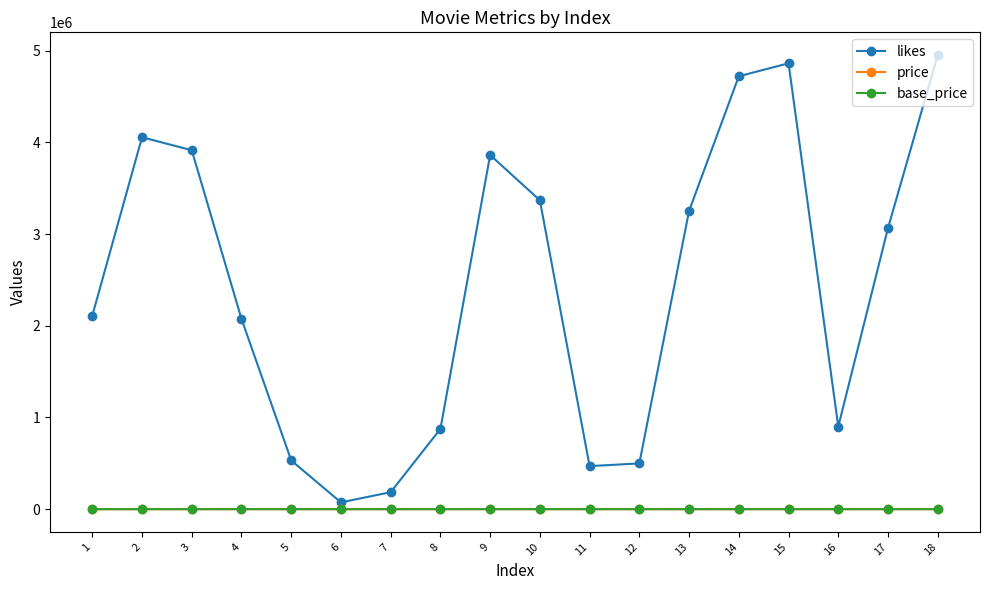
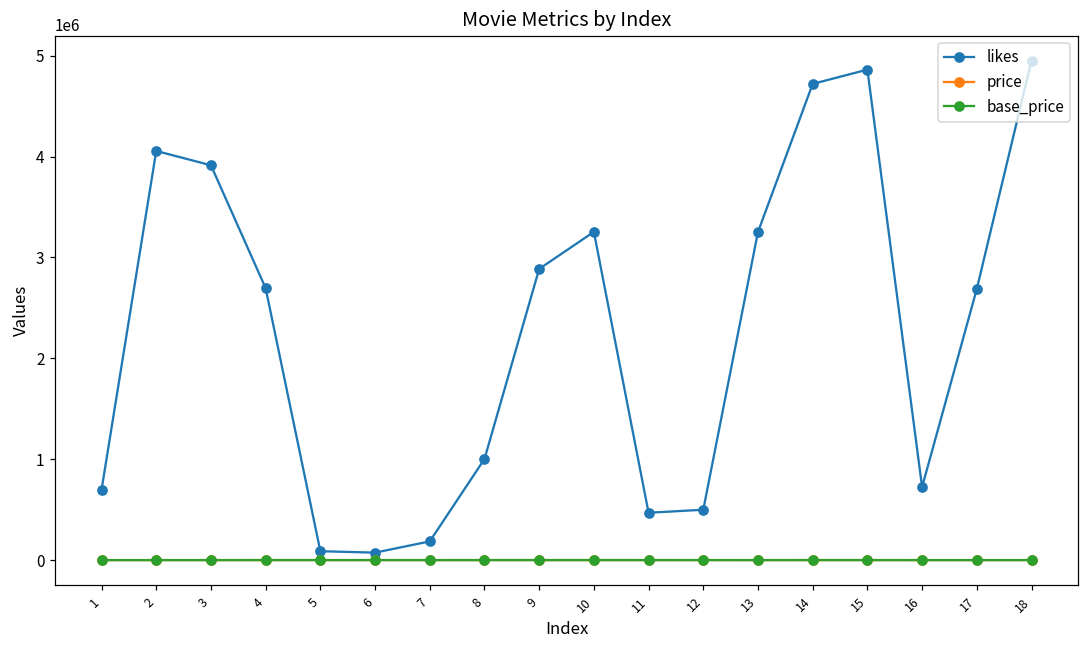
  {
    "likes": {
-     "1": 2100000,
+     "1": 700000,
      "2": 4100000,
      "3": 3900000,
-     "4": 2100000,
-     "5": 500000,
+     "4": 2700000,
+     "5": 100000,
      "6": 100000,
      "7": 200000,
-     "8": 900000,
-     "9": 3900000,
-     "10": 3400000,
+     "8": 1000000,
+     "9": 2900000,
+     "10": 3300000,
      "11": 500000,
      "12": 500000,
      "13": 3300000,
      "14": 4700000,
      "15": 4900000,
-     "16": 900000,
-     "17": 3100000
+     "16": 700000,
+     "17": 2700000
    },
    "base_price": {
      "1": 0,
      "2": 0,
      "3": 0,
      "4": 0,
      "5": 0,
      "6": 0,
      "7": 0,
      "8": 0,
      "9": 0,
      "10": 0,
      "11": 0,
      "12": 0,
      "13": 0,
      "14": 0,
      "15": 0,
      "16": 0,
      "17": 0,
      "18": 0
    }
  }
